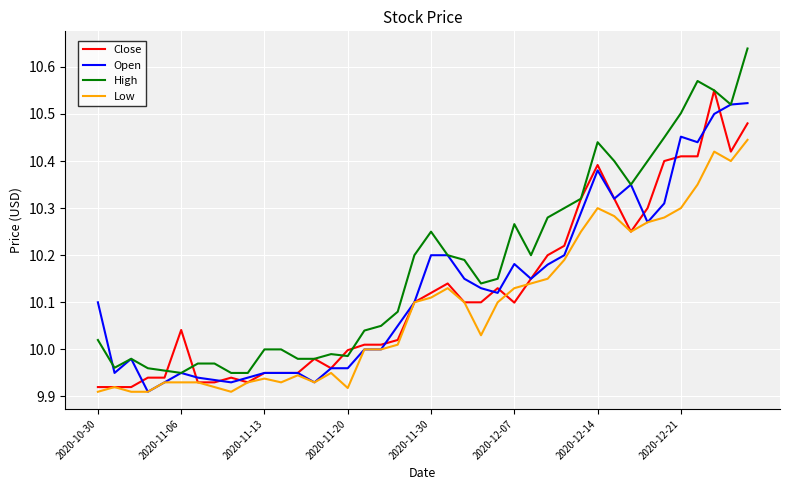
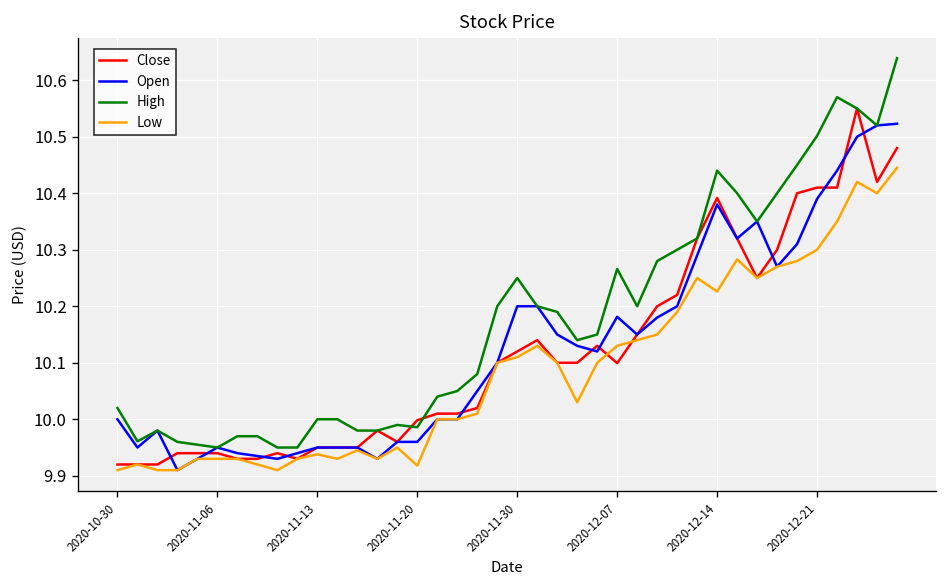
  {
    "Close": {
      "2020-10-30": 9.92,
-     "2020-11-06": 10.04,
+     "2020-11-06": 9.94,
      "2020-11-20": 10.00,
      "2020-11-30": 10.12,
      "2020-12-07": 10.10,
      "2020-12-14": 10.39,
      "2020-12-21": 10.41
    },
    "Open": {
-     "2020-10-30": 10.1,
+     "2020-10-30": 10.0,
      "2020-11-20": 9.96,
      "2020-11-30": 10.20,
      "2020-12-07": 10.18,
      "2020-12-14": 10.38,
-     "2020-12-21": 10.45
+     "2020-12-21": 10.39
    },
    "High": {
      "2020-10-30": 10.02,
      "2020-11-13": 10.00,
      "2020-11-20": 9.99,
      "2020-11-30": 10.25,
      "2020-12-07": 10.27,
      "2020-12-14": 10.44,
      "2020-12-21": 10.50
    },
    "Low": {
      "2020-10-30": 9.91,
      "2020-11-06": 9.93,
      "2020-11-13": 9.94,
      "2020-11-20": 9.92,
      "2020-11-30": 10.11,
      "2020-12-07": 10.13,
-     "2020-12-14": 10.30,
+     "2020-12-14": 10.23,
      "2020-12-21": 10.30
    }
  }
